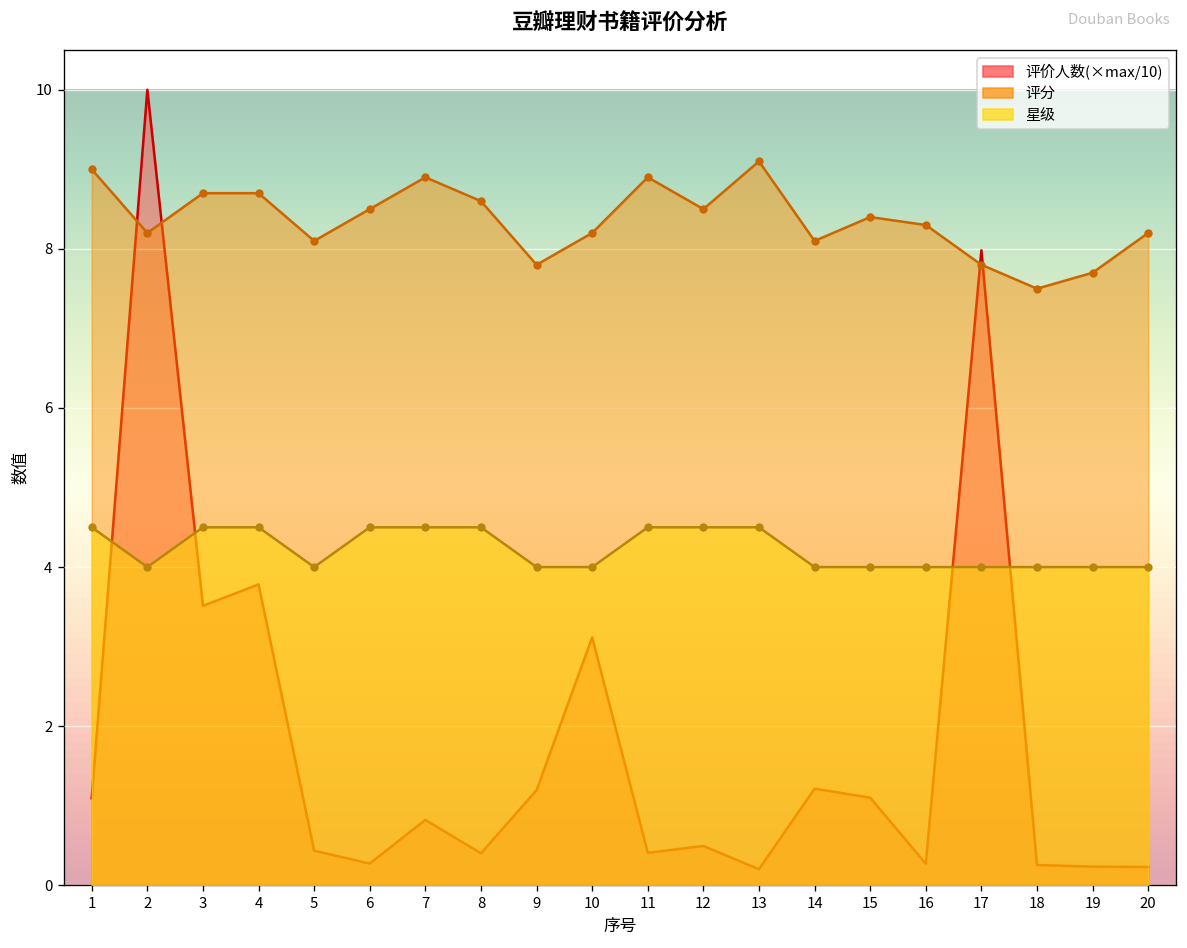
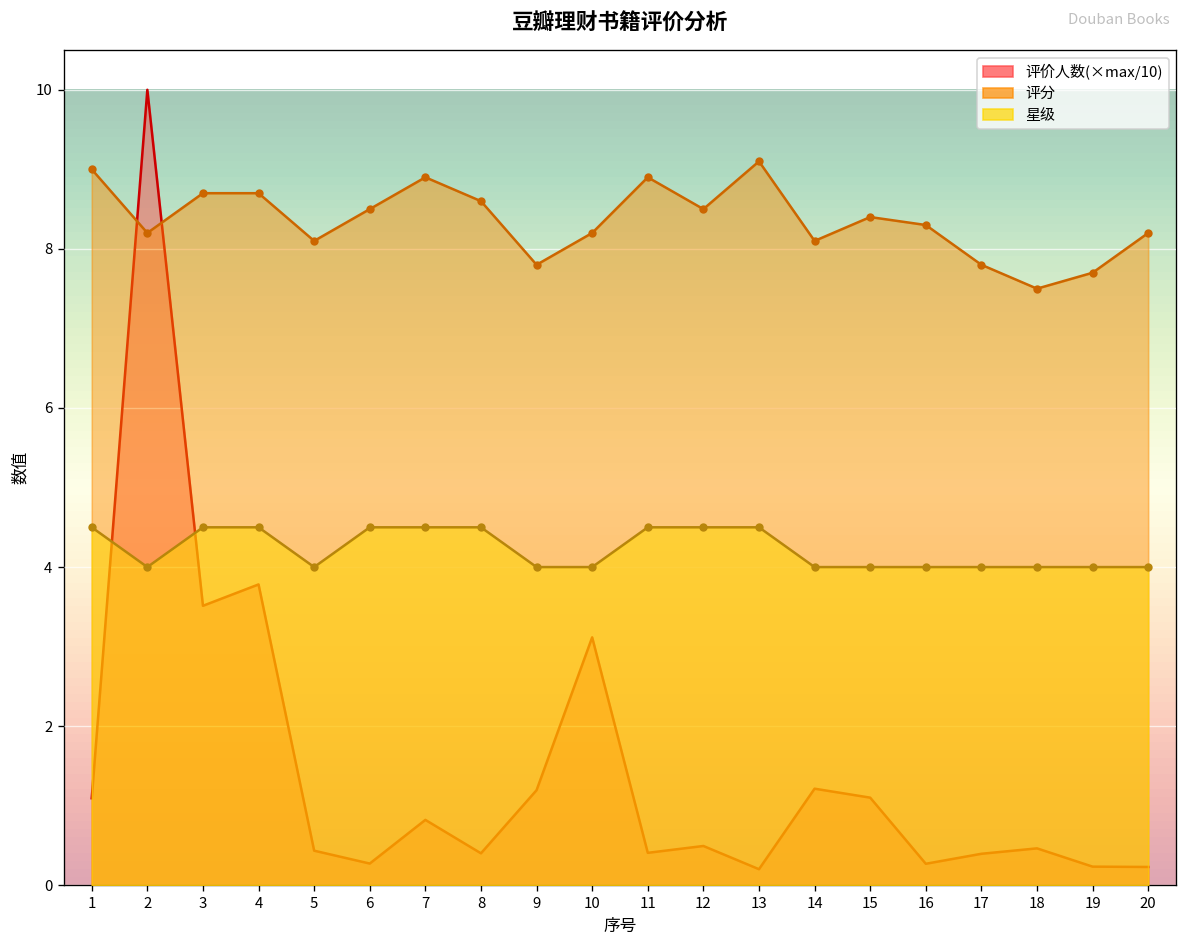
  {
    "评价人数(×max/10)": {
      "1": 1.1,
      "2": 10.0,
      "3": 3.5,
      "4": 3.8,
      "5": 0.4,
      "6": 0.3,
      "7": 0.8,
      "8": 0.4,
      "9": 1.2,
      "10": 3.1,
      "11": 0.4,
      "12": 0.5,
      "13": 0.2,
      "14": 1.2,
      "15": 1.1,
      "16": 0.3,
-     "17": 8.0,
-     "18": 0.3,
+     "17": 0.4,
+     "18": 0.5,
      "19": 0.2,
      "20": 0.2
    }
  }
